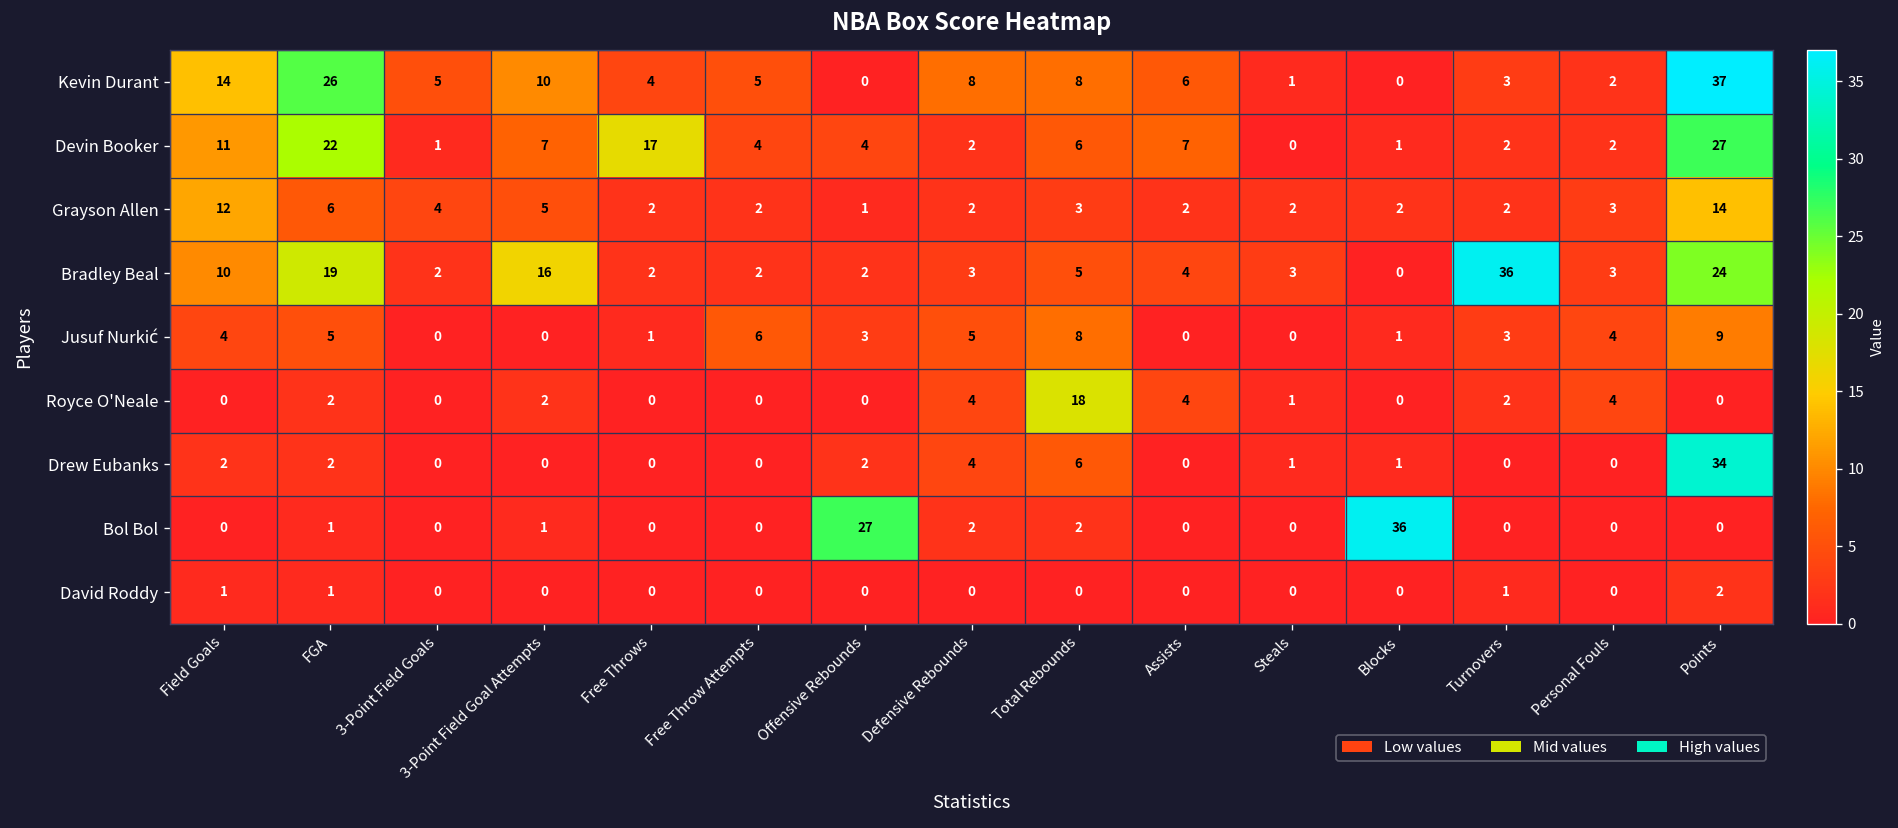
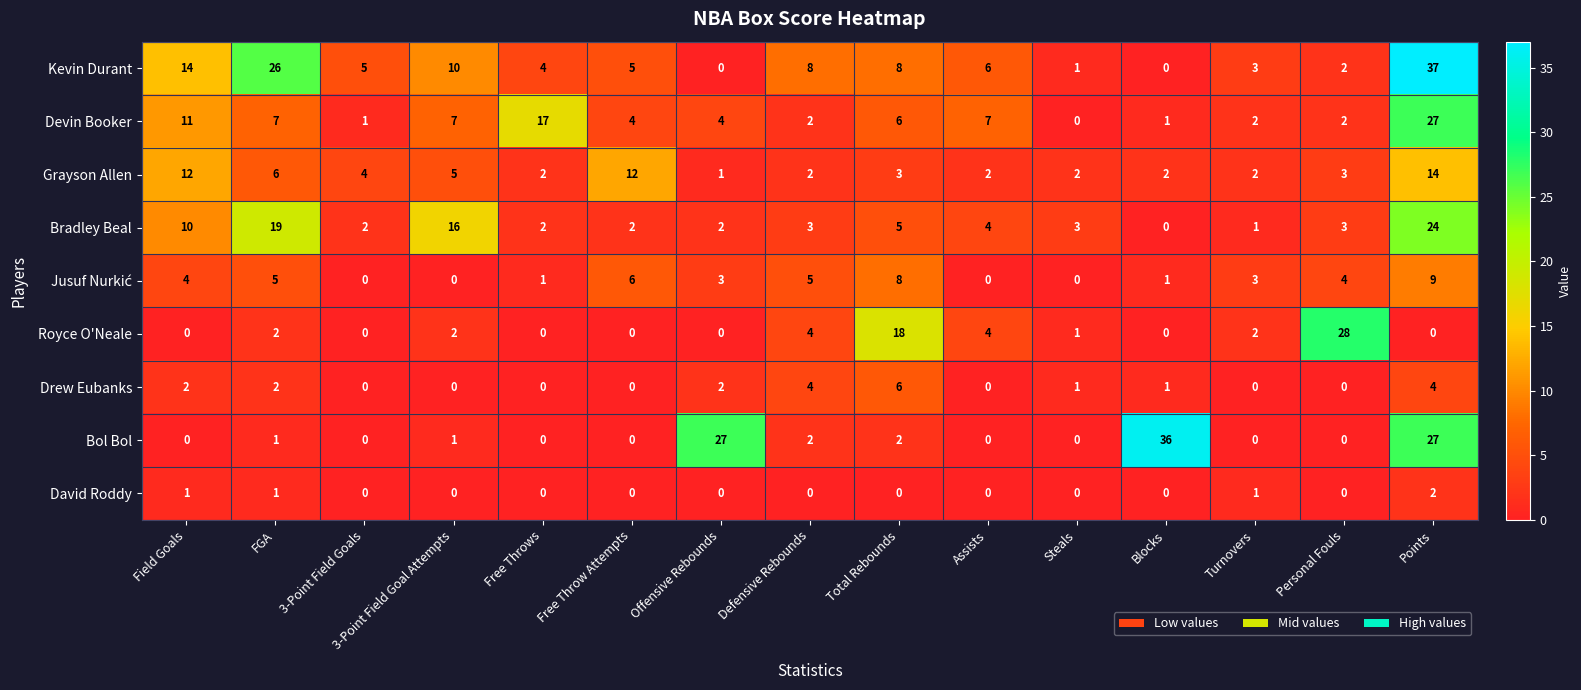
  {
    "Kevin Durant": {
      "Field Goals": 14,
      "FGA": 26,
      "3-Point Field Goals": 5,
      "3-Point Field Goal Attempts": 10,
      "Free Throws": 4,
      "Free Throw Attempts": 5,
      "Offensive Rebounds": 0,
      "Defensive Rebounds": 8,
      "Total Rebounds": 8,
      "Assists": 6,
      "Steals": 1,
      "Blocks": 0,
      "Turnovers": 3,
      "Personal Fouls": 2,
      "Points": 37
    },
    "Devin Booker": {
      "Field Goals": 11,
-     "FGA": 22,
+     "FGA": 7,
      "3-Point Field Goals": 1,
      "3-Point Field Goal Attempts": 7,
      "Free Throws": 17,
      "Free Throw Attempts": 4,
      "Offensive Rebounds": 4,
      "Defensive Rebounds": 2,
      "Total Rebounds": 6,
      "Assists": 7,
      "Steals": 0,
      "Blocks": 1,
      "Turnovers": 2,
      "Personal Fouls": 2,
      "Points": 27
    },
    "Grayson Allen": {
      "Field Goals": 12,
      "FGA": 6,
      "3-Point Field Goals": 4,
      "3-Point Field Goal Attempts": 5,
      "Free Throws": 2,
-     "Free Throw Attempts": 2,
+     "Free Throw Attempts": 12,
      "Offensive Rebounds": 1,
      "Defensive Rebounds": 2,
      "Total Rebounds": 3,
      "Assists": 2,
      "Steals": 2,
      "Blocks": 2,
      "Turnovers": 2,
      "Personal Fouls": 3,
      "Points": 14
    },
    "Bradley Beal": {
      "Field Goals": 10,
      "FGA": 19,
      "3-Point Field Goals": 2,
      "3-Point Field Goal Attempts": 16,
      "Free Throws": 2,
      "Free Throw Attempts": 2,
      "Offensive Rebounds": 2,
      "Defensive Rebounds": 3,
      "Total Rebounds": 5,
      "Assists": 4,
      "Steals": 3,
      "Blocks": 0,
-     "Turnovers": 36,
+     "Turnovers": 1,
      "Personal Fouls": 3,
      "Points": 24
    },
    "Jusuf Nurkić": {
      "Field Goals": 4,
      "FGA": 5,
      "3-Point Field Goals": 0,
      "3-Point Field Goal Attempts": 0,
      "Free Throws": 1,
      "Free Throw Attempts": 6,
      "Offensive Rebounds": 3,
      "Defensive Rebounds": 5,
      "Total Rebounds": 8,
      "Assists": 0,
      "Steals": 0,
      "Blocks": 1,
      "Turnovers": 3,
      "Personal Fouls": 4,
      "Points": 9
    },
    "Royce O'Neale": {
      "Field Goals": 0,
      "FGA": 2,
      "3-Point Field Goals": 0,
      "3-Point Field Goal Attempts": 2,
      "Free Throws": 0,
      "Free Throw Attempts": 0,
      "Offensive Rebounds": 0,
      "Defensive Rebounds": 4,
      "Total Rebounds": 18,
      "Assists": 4,
      "Steals": 1,
      "Blocks": 0,
      "Turnovers": 2,
-     "Personal Fouls": 4,
+     "Personal Fouls": 28,
      "Points": 0
    },
    "Drew Eubanks": {
      "Field Goals": 2,
      "FGA": 2,
      "3-Point Field Goals": 0,
      "3-Point Field Goal Attempts": 0,
      "Free Throws": 0,
      "Free Throw Attempts": 0,
      "Offensive Rebounds": 2,
      "Defensive Rebounds": 4,
      "Total Rebounds": 6,
      "Assists": 0,
      "Steals": 1,
      "Blocks": 1,
      "Turnovers": 0,
      "Personal Fouls": 0,
-     "Points": 34
+     "Points": 4
    },
    "Bol Bol": {
      "Field Goals": 0,
      "FGA": 1,
      "3-Point Field Goals": 0,
      "3-Point Field Goal Attempts": 1,
      "Free Throws": 0,
      "Free Throw Attempts": 0,
      "Offensive Rebounds": 27,
      "Defensive Rebounds": 2,
      "Total Rebounds": 2,
      "Assists": 0,
      "Steals": 0,
      "Blocks": 36,
      "Turnovers": 0,
      "Personal Fouls": 0,
-     "Points": 0
+     "Points": 27
    },
    "David Roddy": {
      "Field Goals": 1,
      "FGA": 1,
      "3-Point Field Goals": 0,
      "3-Point Field Goal Attempts": 0,
      "Free Throws": 0,
      "Free Throw Attempts": 0,
      "Offensive Rebounds": 0,
      "Defensive Rebounds": 0,
      "Total Rebounds": 0,
      "Assists": 0,
      "Steals": 0,
      "Blocks": 0,
      "Turnovers": 1,
      "Personal Fouls": 0,
      "Points": 2
    }
  }
